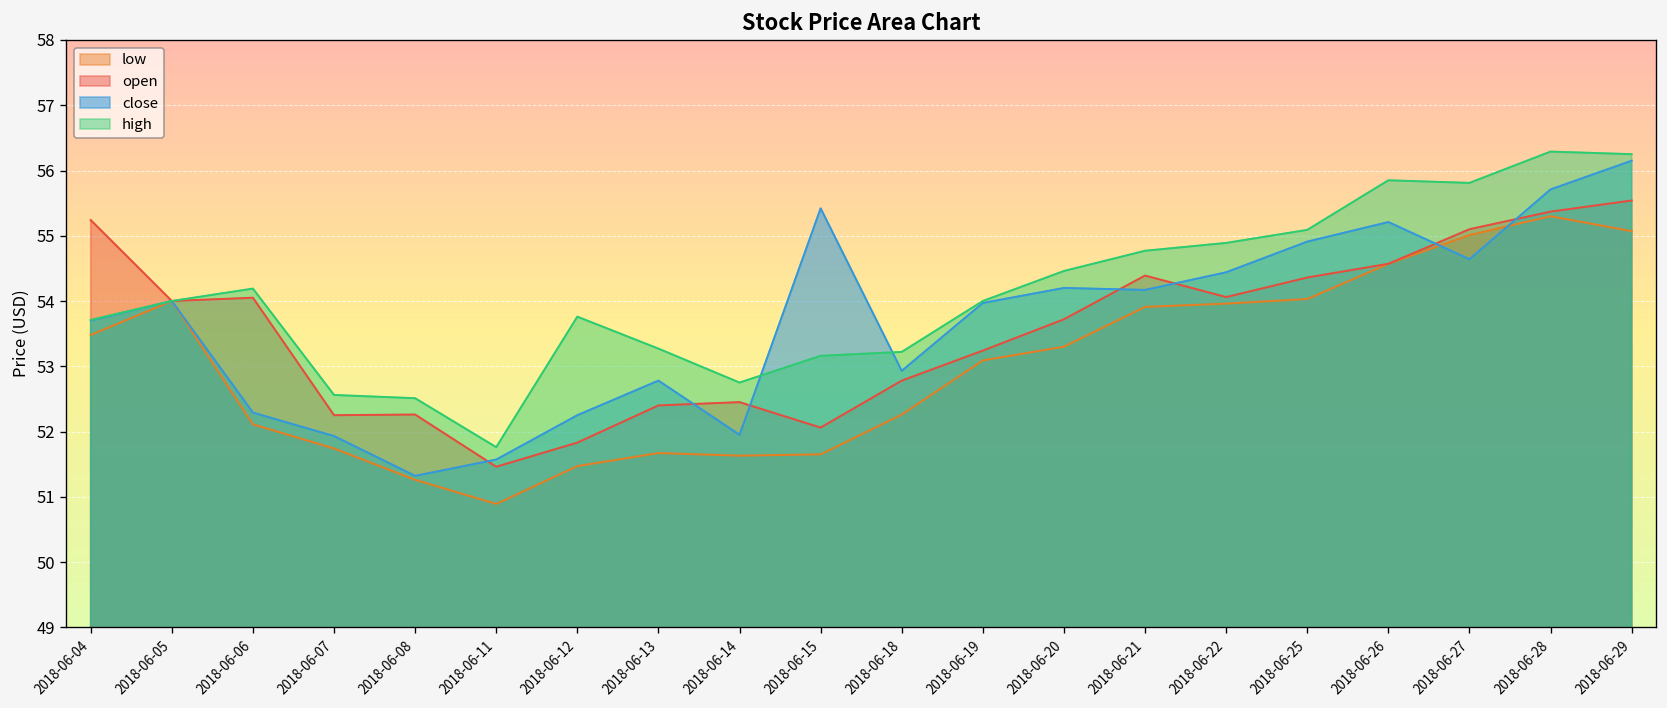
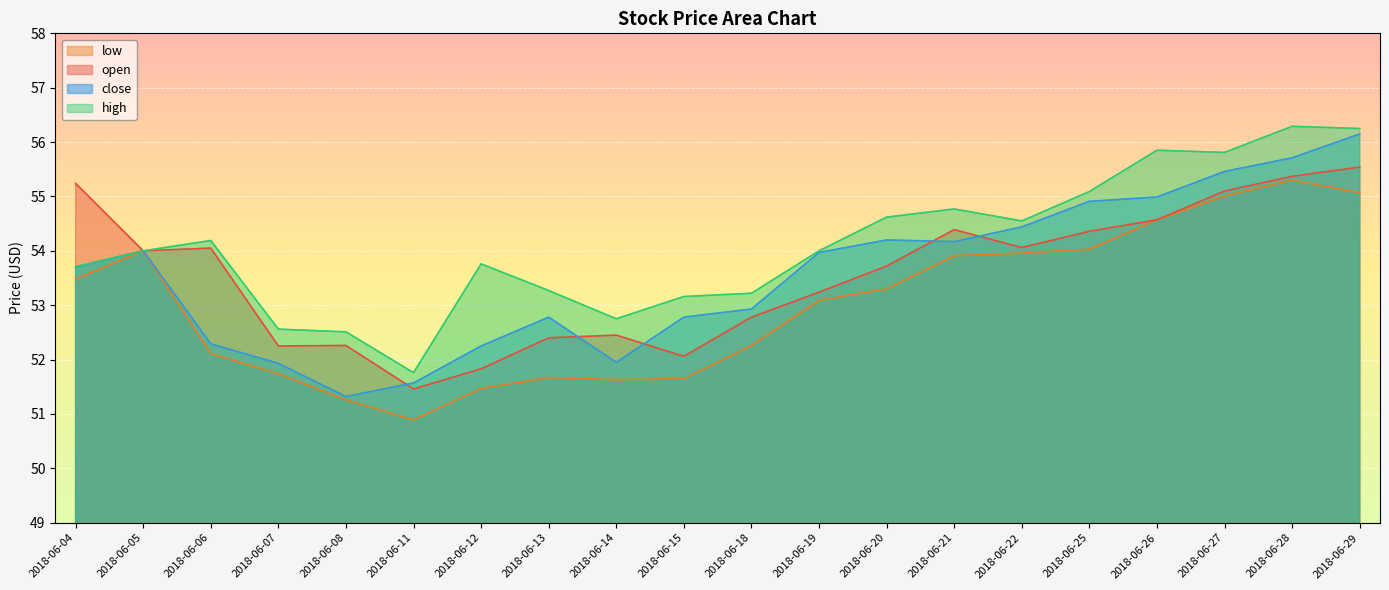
  {
    "close": {
      "2018-06-06": 52.3,
      "2018-06-07": 51.9,
      "2018-06-08": 51.3,
      "2018-06-11": 51.6,
      "2018-06-12": 52.3,
      "2018-06-13": 52.8,
      "2018-06-14": 52.0,
-     "2018-06-15": 55.4,
+     "2018-06-15": 52.8,
      "2018-06-18": 52.9,
      "2018-06-20": 54.2,
      "2018-06-21": 54.2,
      "2018-06-22": 54.4,
      "2018-06-25": 54.9,
-     "2018-06-26": 55.2,
-     "2018-06-27": 54.6,
+     "2018-06-26": 55.0,
+     "2018-06-27": 55.5,
      "2018-06-28": 55.7,
      "2018-06-29": 56.2
    },
    "high": {
      "2018-06-06": 54.2,
      "2018-06-07": 52.6,
      "2018-06-08": 52.5,
      "2018-06-11": 51.8,
      "2018-06-12": 53.8,
      "2018-06-13": 53.3,
      "2018-06-14": 52.8,
      "2018-06-15": 53.2,
      "2018-06-18": 53.2,
-     "2018-06-20": 54.5,
+     "2018-06-20": 54.6,
      "2018-06-21": 54.8,
-     "2018-06-22": 54.9,
+     "2018-06-22": 54.6,
      "2018-06-25": 55.1,
      "2018-06-26": 55.9,
      "2018-06-27": 55.8,
      "2018-06-28": 56.3,
      "2018-06-29": 56.3
    }
  }
